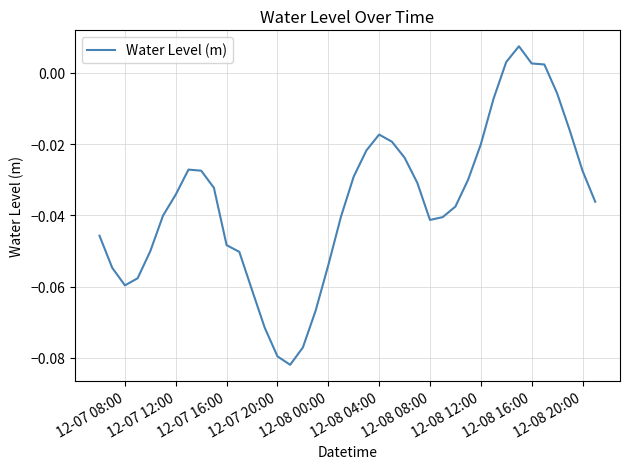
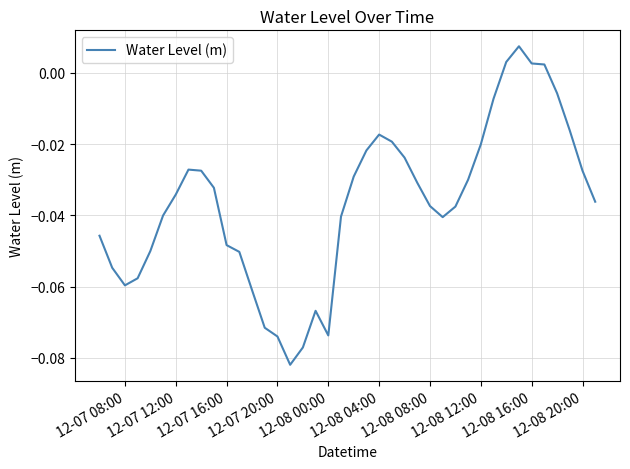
  {
    "12-07 08:00": -0.060,
    "12-07 12:00": -0.034,
    "12-07 16:00": -0.048,
-   "12-07 20:00": -0.080,
-   "12-08 00:00": -0.054,
+   "12-07 20:00": -0.074,
+   "12-08 00:00": -0.074,
    "12-08 04:00": -0.017,
-   "12-08 08:00": -0.041,
+   "12-08 08:00": -0.037,
    "12-08 12:00": -0.020,
    "12-08 16:00": 0.003,
    "12-08 20:00": -0.027
  }
